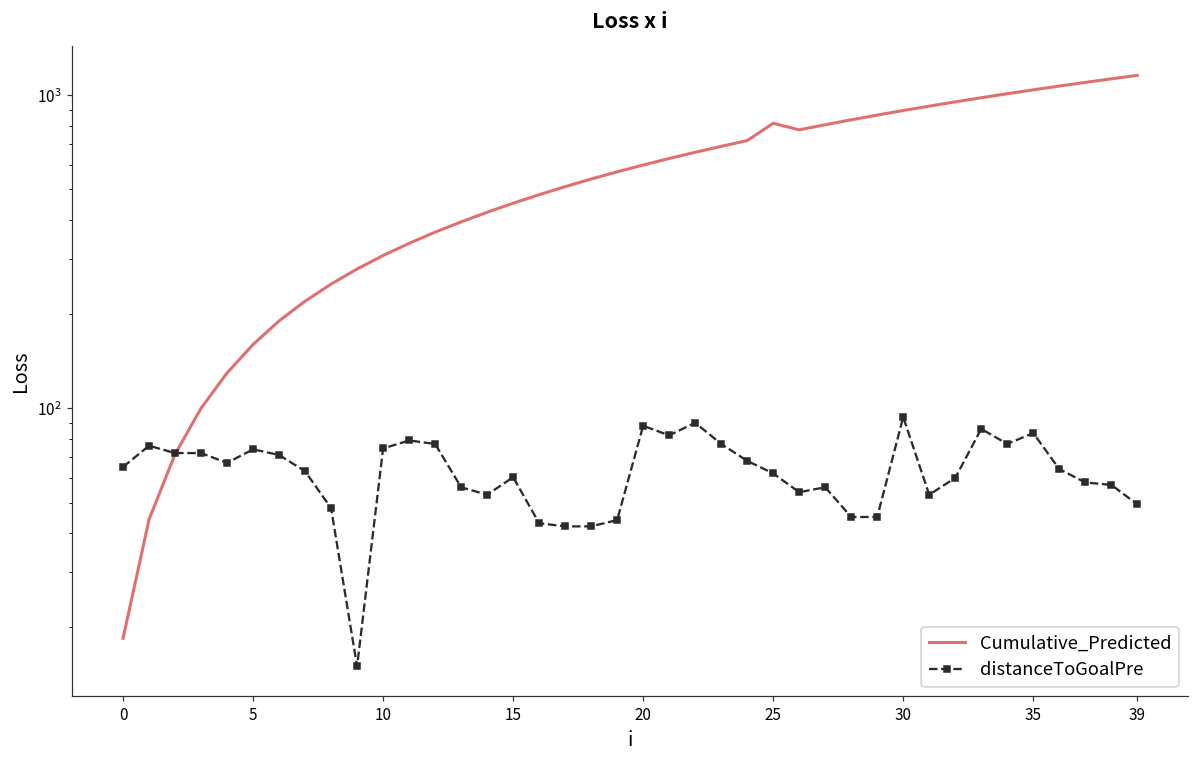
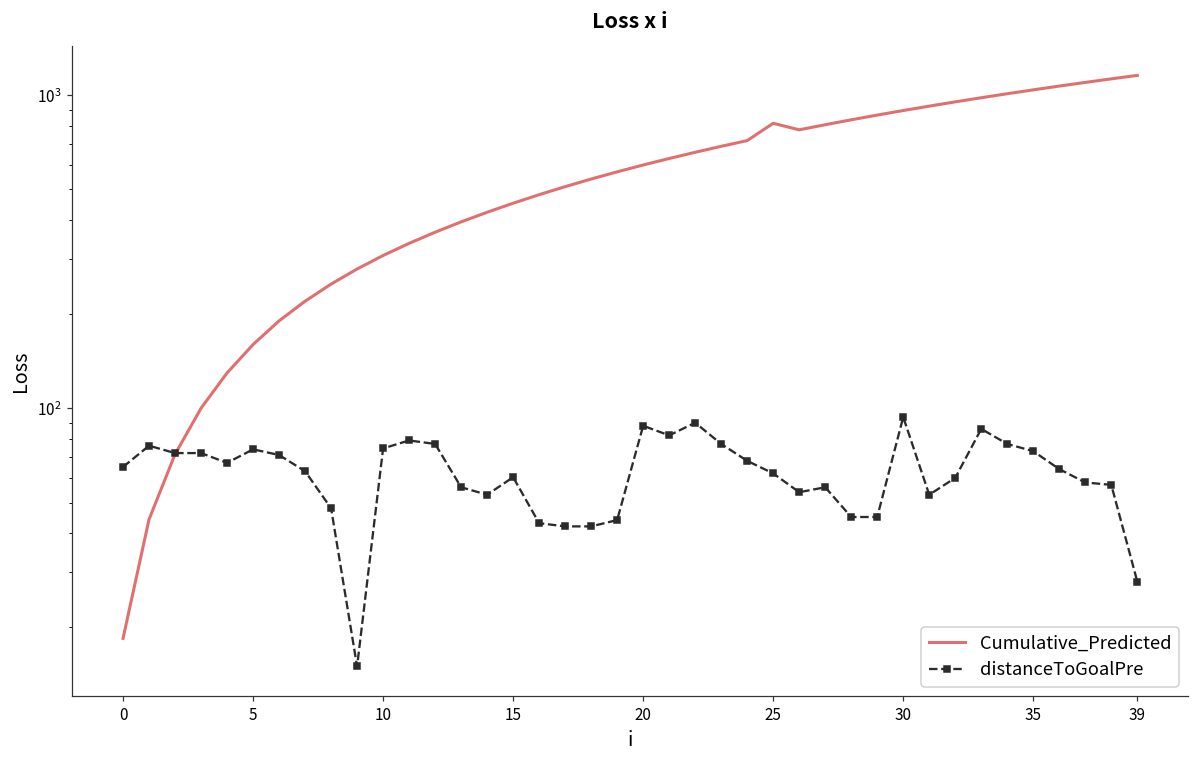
  {
    "Cumulative_Predicted": {
      "0": 18,
      "5": 160,
      "10": 310,
      "15": 450,
      "20": 600,
      "25": 810,
      "30": 890,
      "35": 1040,
      "39": 1160
    },
    "distanceToGoalPre": {
      "0": 65,
      "5": 74,
      "10": 75,
      "15": 60,
      "20": 88,
      "25": 62,
      "30": 94,
-     "35": 83,
-     "39": 49
+     "35": 73,
+     "39": 28
    }
  }
